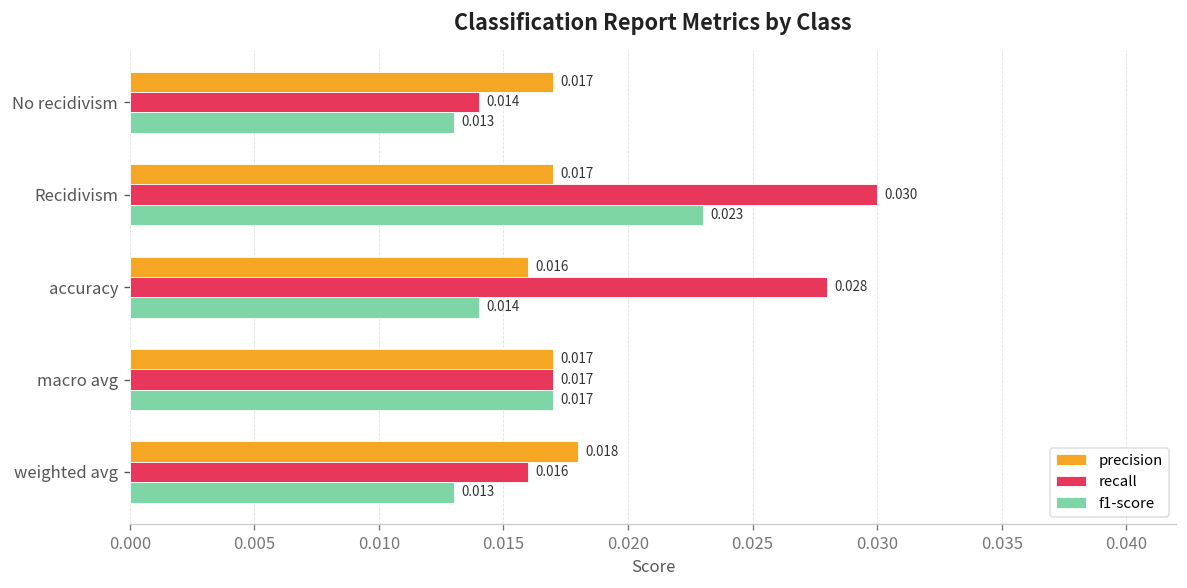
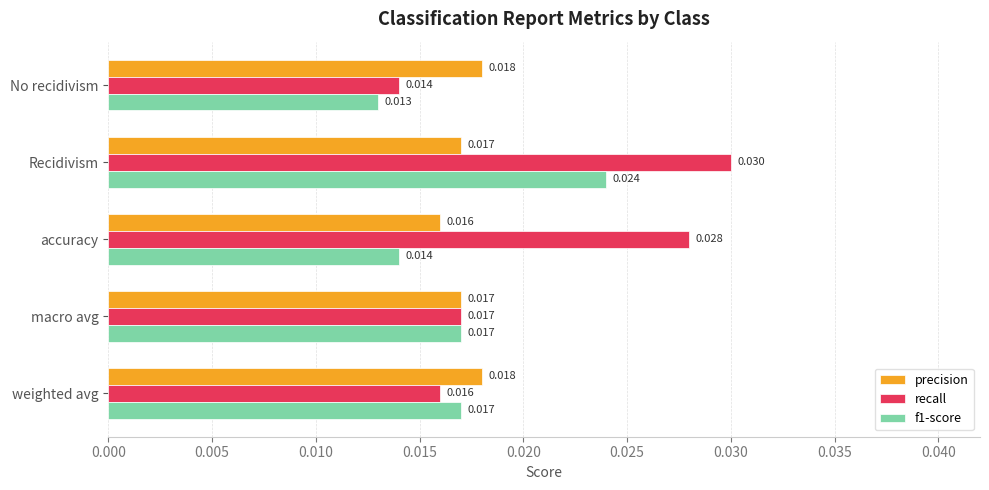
  {
    "precision": {
-     "No recidivism": 0.017,
+     "No recidivism": 0.018,
      "Recidivism": 0.017,
      "accuracy": 0.016,
      "macro avg": 0.017,
      "weighted avg": 0.018
    },
    "recall": {
      "No recidivism": 0.014,
      "Recidivism": 0.030,
      "accuracy": 0.028,
      "macro avg": 0.017,
      "weighted avg": 0.016
    },
    "f1-score": {
      "No recidivism": 0.013,
-     "Recidivism": 0.023,
+     "Recidivism": 0.024,
      "accuracy": 0.014,
      "macro avg": 0.017,
-     "weighted avg": 0.013
+     "weighted avg": 0.017
    }
  }
